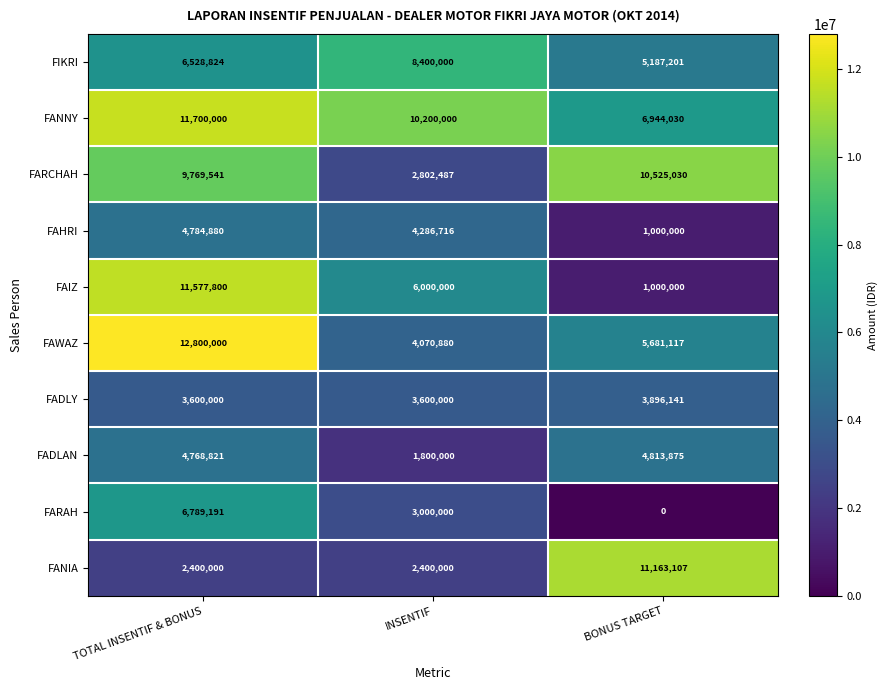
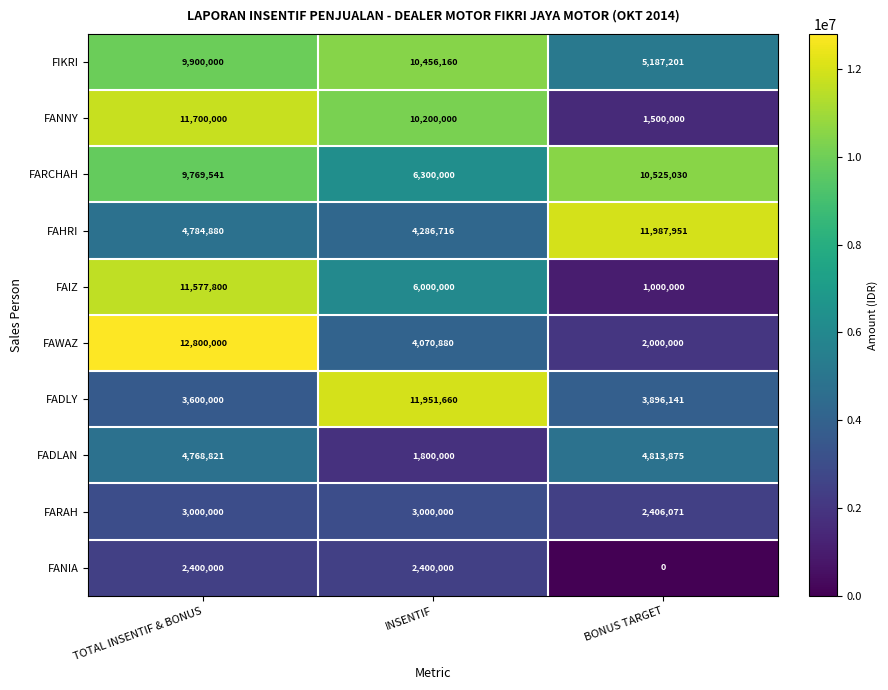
  {
    "FIKRI": {
-     "TOTAL INSENTIF & BONUS": "6,528,824",
-     "INSENTIF": "8,400,000",
+     "TOTAL INSENTIF & BONUS": "9,900,000",
+     "INSENTIF": "10,456,160",
      "BONUS TARGET": "5,187,201"
    },
    "FANNY": {
      "TOTAL INSENTIF & BONUS": "11,700,000",
      "INSENTIF": "10,200,000",
-     "BONUS TARGET": "6,944,030"
+     "BONUS TARGET": "1,500,000"
    },
    "FARCHAH": {
      "TOTAL INSENTIF & BONUS": "9,769,541",
-     "INSENTIF": "2,802,487",
+     "INSENTIF": "6,300,000",
      "BONUS TARGET": "10,525,030"
    },
    "FAHRI": {
      "TOTAL INSENTIF & BONUS": "4,784,880",
      "INSENTIF": "4,286,716",
-     "BONUS TARGET": "1,000,000"
+     "BONUS TARGET": "11,987,951"
    },
    "FAIZ": {
      "TOTAL INSENTIF & BONUS": "11,577,800",
      "INSENTIF": "6,000,000",
      "BONUS TARGET": "1,000,000"
    },
    "FAWAZ": {
      "TOTAL INSENTIF & BONUS": "12,800,000",
      "INSENTIF": "4,070,880",
-     "BONUS TARGET": "5,681,117"
+     "BONUS TARGET": "2,000,000"
    },
    "FADLY": {
      "TOTAL INSENTIF & BONUS": "3,600,000",
-     "INSENTIF": "3,600,000",
+     "INSENTIF": "11,951,660",
      "BONUS TARGET": "3,896,141"
    },
    "FADLAN": {
      "TOTAL INSENTIF & BONUS": "4,768,821",
      "INSENTIF": "1,800,000",
      "BONUS TARGET": "4,813,875"
    },
    "FARAH": {
-     "TOTAL INSENTIF & BONUS": "6,789,191",
+     "TOTAL INSENTIF & BONUS": "3,000,000",
      "INSENTIF": "3,000,000",
-     "BONUS TARGET": "0"
+     "BONUS TARGET": "2,406,071"
    },
    "FANIA": {
      "TOTAL INSENTIF & BONUS": "2,400,000",
      "INSENTIF": "2,400,000",
-     "BONUS TARGET": "11,163,107"
+     "BONUS TARGET": "0"
    }
  }
